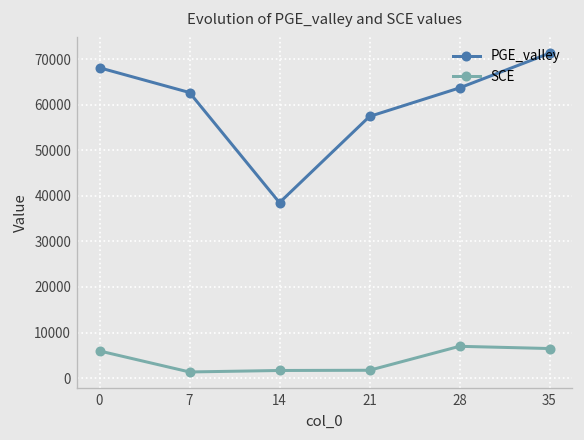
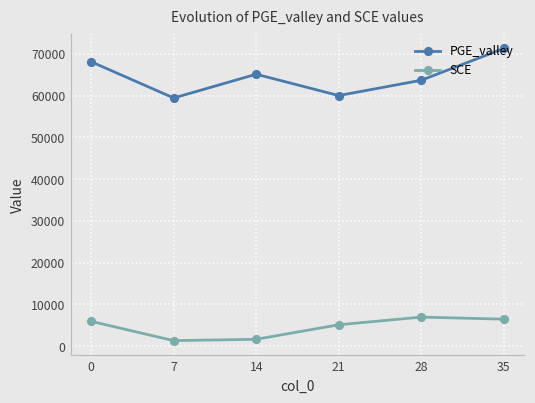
  {
    "PGE_valley": {
      "0": 68000,
-     "7": 63000,
-     "14": 39000,
-     "21": 57000,
+     "7": 59000,
+     "14": 65000,
+     "21": 60000,
      "28": 64000,
      "35": 71000
    },
    "SCE": {
      "0": 6000,
      "7": 1000,
      "14": 2000,
-     "21": 2000,
+     "21": 5000,
      "28": 7000,
      "35": 6000
    }
  }
